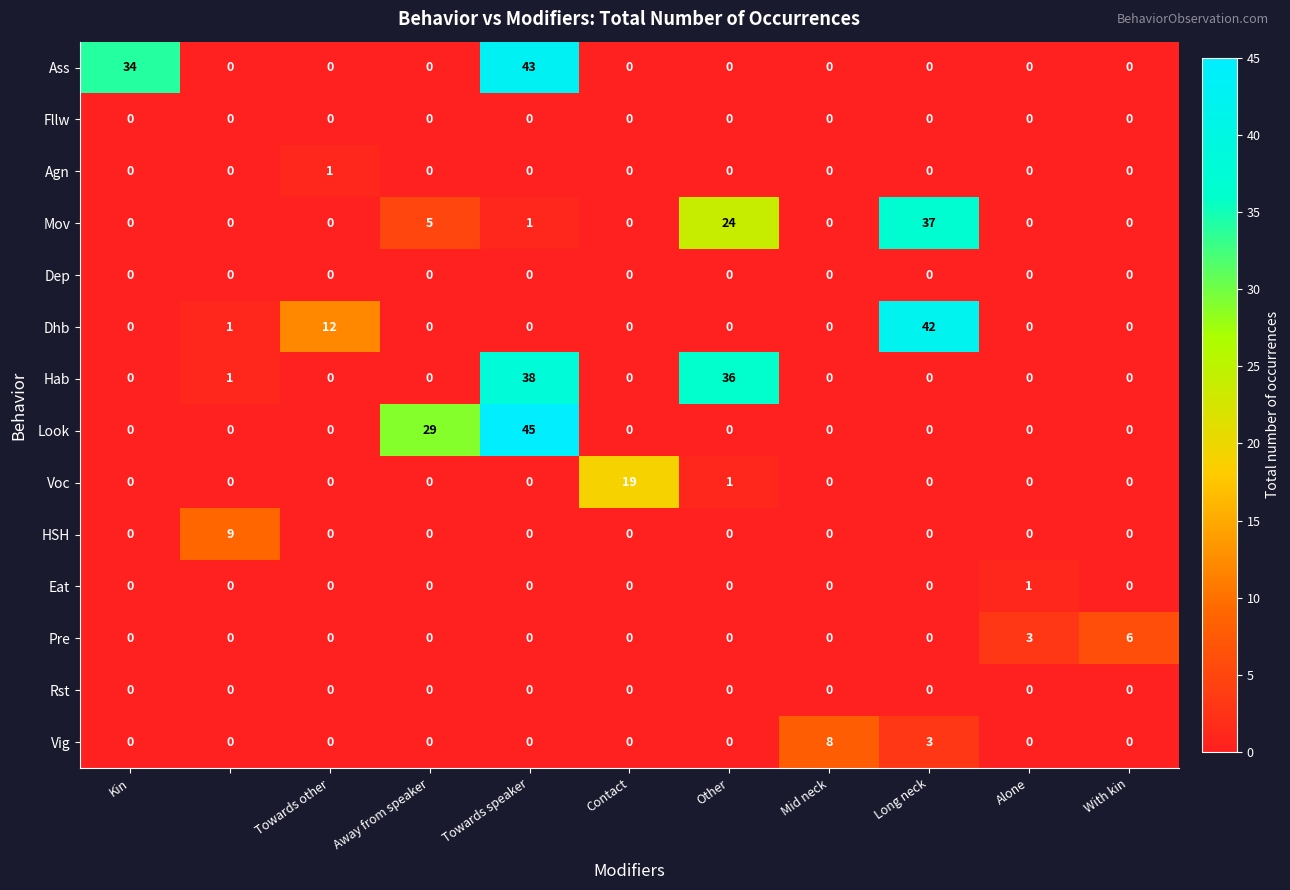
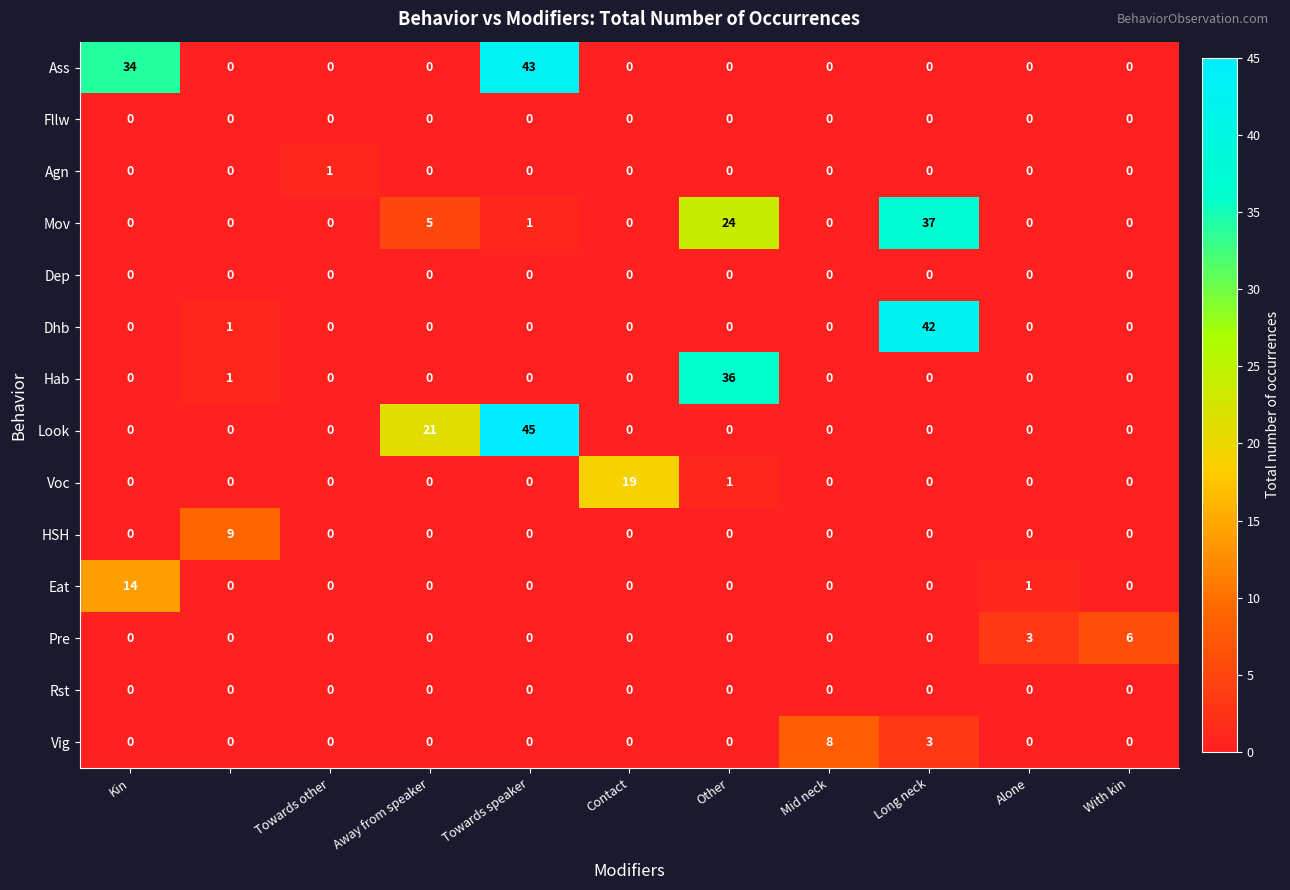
  {
    "Ass": {
      "Kin": 34,
      "Towards other": 0,
      "Away from speaker": 0,
      "Towards speaker": 43,
      "Contact": 0,
      "Other": 0,
      "Mid neck": 0,
      "Long neck": 0,
      "Alone": 0,
      "With kin": 0
    },
    "Fllw": {
      "Kin": 0,
      "Towards other": 0,
      "Away from speaker": 0,
      "Towards speaker": 0,
      "Contact": 0,
      "Other": 0,
      "Mid neck": 0,
      "Long neck": 0,
      "Alone": 0,
      "With kin": 0
    },
    "Agn": {
      "Kin": 0,
      "Towards other": 1,
      "Away from speaker": 0,
      "Towards speaker": 0,
      "Contact": 0,
      "Other": 0,
      "Mid neck": 0,
      "Long neck": 0,
      "Alone": 0,
      "With kin": 0
    },
    "Mov": {
      "Kin": 0,
      "Towards other": 0,
      "Away from speaker": 5,
      "Towards speaker": 1,
      "Contact": 0,
      "Other": 24,
      "Mid neck": 0,
      "Long neck": 37,
      "Alone": 0,
      "With kin": 0
    },
    "Dep": {
      "Kin": 0,
      "Towards other": 0,
      "Away from speaker": 0,
      "Towards speaker": 0,
      "Contact": 0,
      "Other": 0,
      "Mid neck": 0,
      "Long neck": 0,
      "Alone": 0,
      "With kin": 0
    },
    "Dhb": {
      "Kin": 0,
-     "Towards other": 12,
+     "Towards other": 0,
      "Away from speaker": 0,
      "Towards speaker": 0,
      "Contact": 0,
      "Other": 0,
      "Mid neck": 0,
      "Long neck": 42,
      "Alone": 0,
      "With kin": 0
    },
    "Hab": {
      "Kin": 0,
      "Towards other": 0,
      "Away from speaker": 0,
-     "Towards speaker": 38,
+     "Towards speaker": 0,
      "Contact": 0,
      "Other": 36,
      "Mid neck": 0,
      "Long neck": 0,
      "Alone": 0,
      "With kin": 0
    },
    "Look": {
      "Kin": 0,
      "Towards other": 0,
-     "Away from speaker": 29,
+     "Away from speaker": 21,
      "Towards speaker": 45,
      "Contact": 0,
      "Other": 0,
      "Mid neck": 0,
      "Long neck": 0,
      "Alone": 0,
      "With kin": 0
    },
    "Voc": {
      "Kin": 0,
      "Towards other": 0,
      "Away from speaker": 0,
      "Towards speaker": 0,
      "Contact": 19,
      "Other": 1,
      "Mid neck": 0,
      "Long neck": 0,
      "Alone": 0,
      "With kin": 0
    },
    "HSH": {
      "Kin": 0,
      "Towards other": 0,
      "Away from speaker": 0,
      "Towards speaker": 0,
      "Contact": 0,
      "Other": 0,
      "Mid neck": 0,
      "Long neck": 0,
      "Alone": 0,
      "With kin": 0
    },
    "Eat": {
-     "Kin": 0,
+     "Kin": 14,
      "Towards other": 0,
      "Away from speaker": 0,
      "Towards speaker": 0,
      "Contact": 0,
      "Other": 0,
      "Mid neck": 0,
      "Long neck": 0,
      "Alone": 1,
      "With kin": 0
    },
    "Pre": {
      "Kin": 0,
      "Towards other": 0,
      "Away from speaker": 0,
      "Towards speaker": 0,
      "Contact": 0,
      "Other": 0,
      "Mid neck": 0,
      "Long neck": 0,
      "Alone": 3,
      "With kin": 6
    },
    "Rst": {
      "Kin": 0,
      "Towards other": 0,
      "Away from speaker": 0,
      "Towards speaker": 0,
      "Contact": 0,
      "Other": 0,
      "Mid neck": 0,
      "Long neck": 0,
      "Alone": 0,
      "With kin": 0
    },
    "Vig": {
      "Kin": 0,
      "Towards other": 0,
      "Away from speaker": 0,
      "Towards speaker": 0,
      "Contact": 0,
      "Other": 0,
      "Mid neck": 8,
      "Long neck": 3,
      "Alone": 0,
      "With kin": 0
    }
  }
